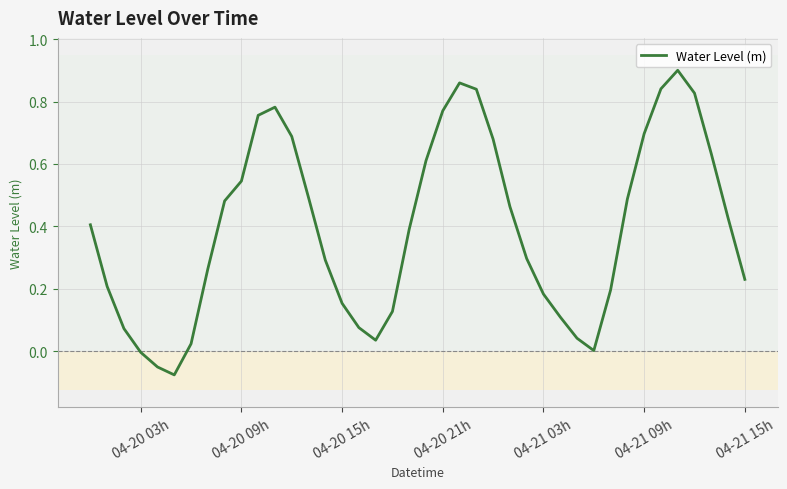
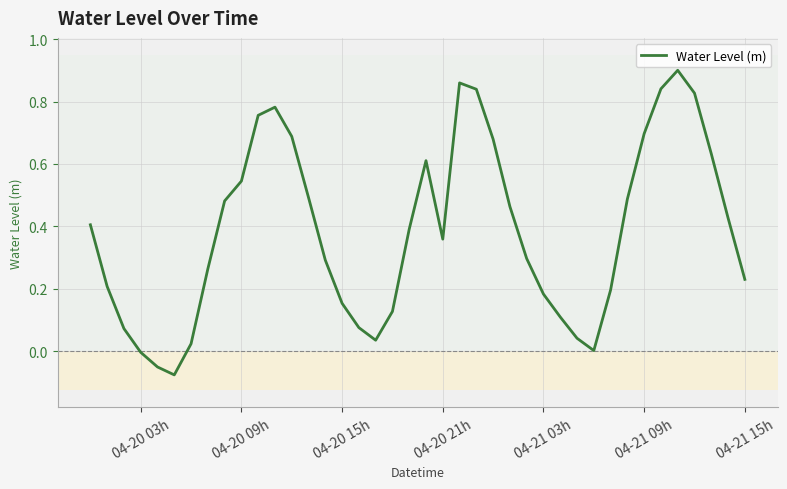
  {
    "04-20 03h": 0.00,
    "04-20 09h": 0.55,
    "04-20 15h": 0.15,
-   "04-20 21h": 0.77,
+   "04-20 21h": 0.36,
    "04-21 03h": 0.18,
    "04-21 09h": 0.70,
    "04-21 15h": 0.23
  }
